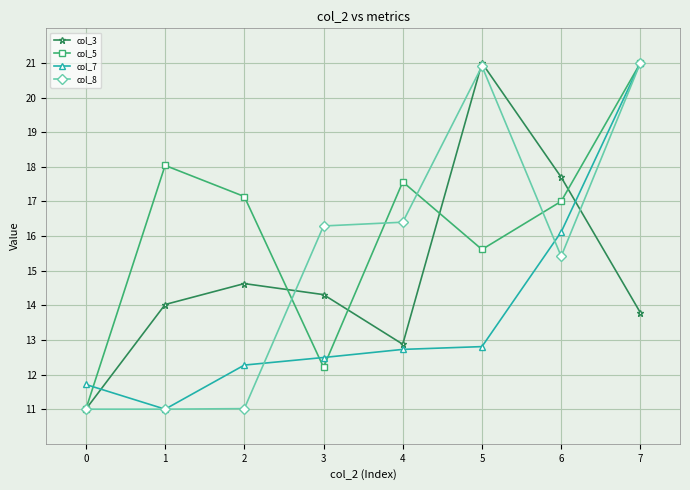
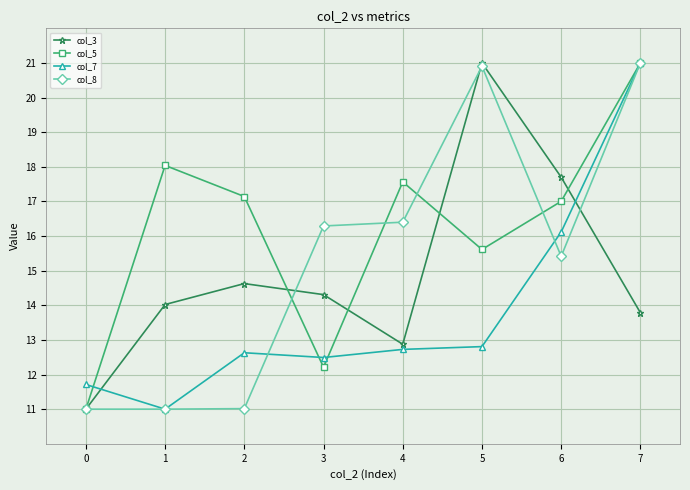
  {
    "col_7": {
      "0": 11.7,
-     "2": 12.3,
+     "2": 12.6,
      "3": 12.5,
      "4": 12.7,
      "5": 12.8,
      "6": 16.1
    },
    "col_8": {
      "2": 11.0,
      "3": 16.3,
      "4": 16.4,
      "5": 20.9,
      "6": 15.4
    }
  }
